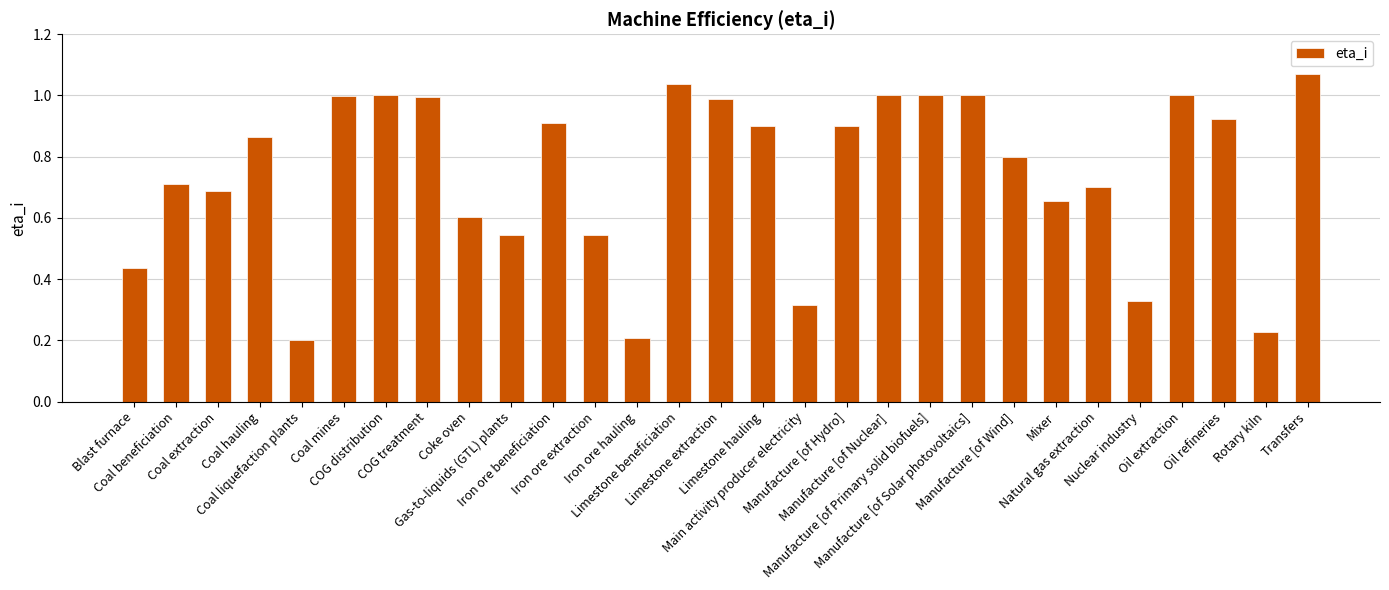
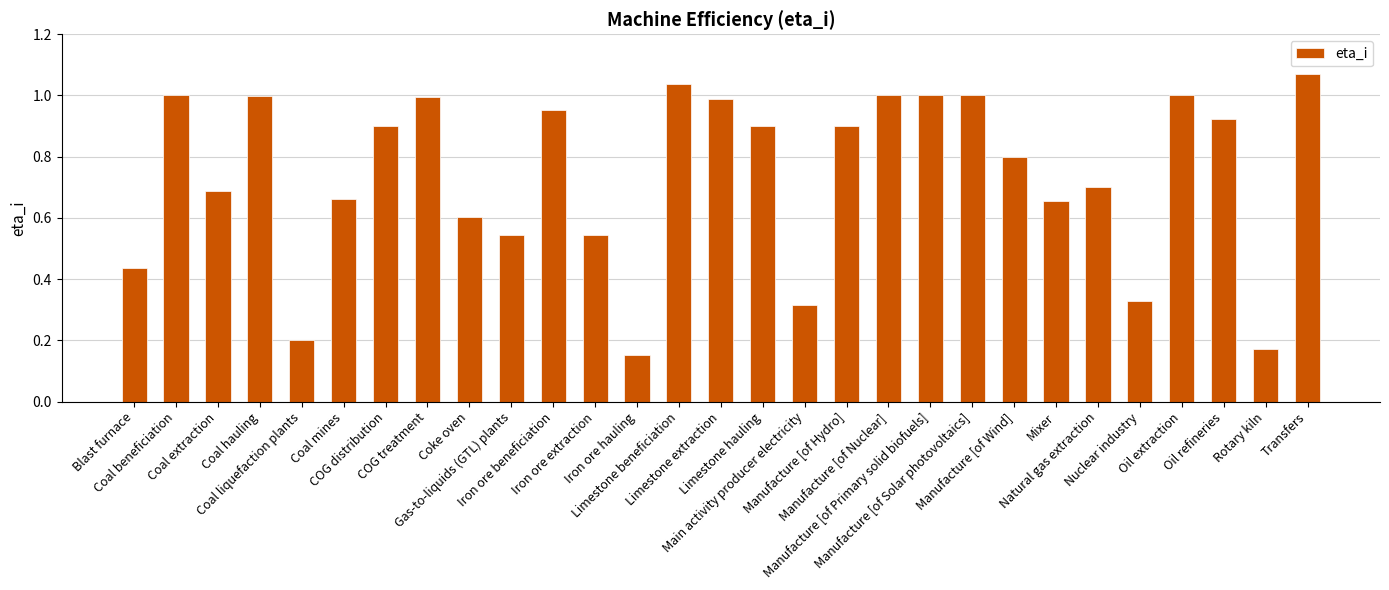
  {
    "Blast furnace": 0.44,
-   "Coal beneficiation": 0.71,
+   "Coal beneficiation": 1.00,
    "Coal extraction": 0.69,
-   "Coal hauling": 0.86,
+   "Coal hauling": 1.00,
    "Coal liquefaction plants": 0.20,
-   "Coal mines": 1.00,
-   "COG distribution": 1.0,
+   "Coal mines": 0.66,
+   "COG distribution": 0.9,
    "COG treatment": 1.00,
    "Coke oven": 0.60,
    "Gas-to-liquids (GTL) plants": 0.54,
-   "Iron ore beneficiation": 0.91,
+   "Iron ore beneficiation": 0.95,
    "Iron ore extraction": 0.55,
-   "Iron ore hauling": 0.21,
+   "Iron ore hauling": 0.15,
    "Limestone beneficiation": 1.04,
    "Limestone extraction": 0.99,
    "Limestone hauling": 0.90,
    "Main activity producer electricity": 0.31,
    "Manufacture [of Hydro]": 0.90,
    "Manufacture [of Nuclear]": 1.00,
    "Manufacture [of Primary solid biofuels]": 1.00,
    "Manufacture [of Solar photovoltaics]": 1.00,
    "Manufacture [of Wind]": 0.80,
    "Mixer": 0.65,
    "Natural gas extraction": 0.70,
    "Nuclear industry": 0.33,
    "Oil extraction": 1.00,
    "Oil refineries": 0.92,
-   "Rotary kiln": 0.23,
+   "Rotary kiln": 0.17,
    "Transfers": 1.07
  }
